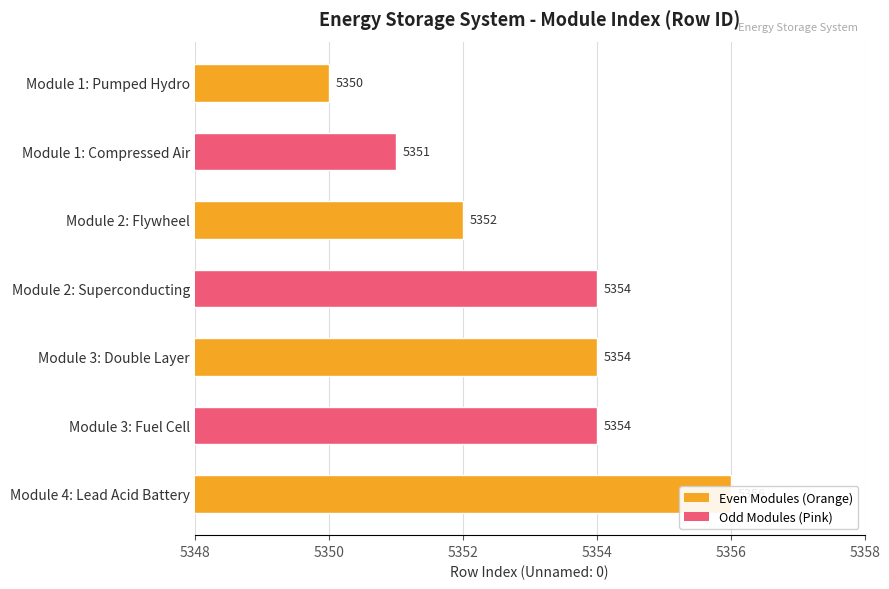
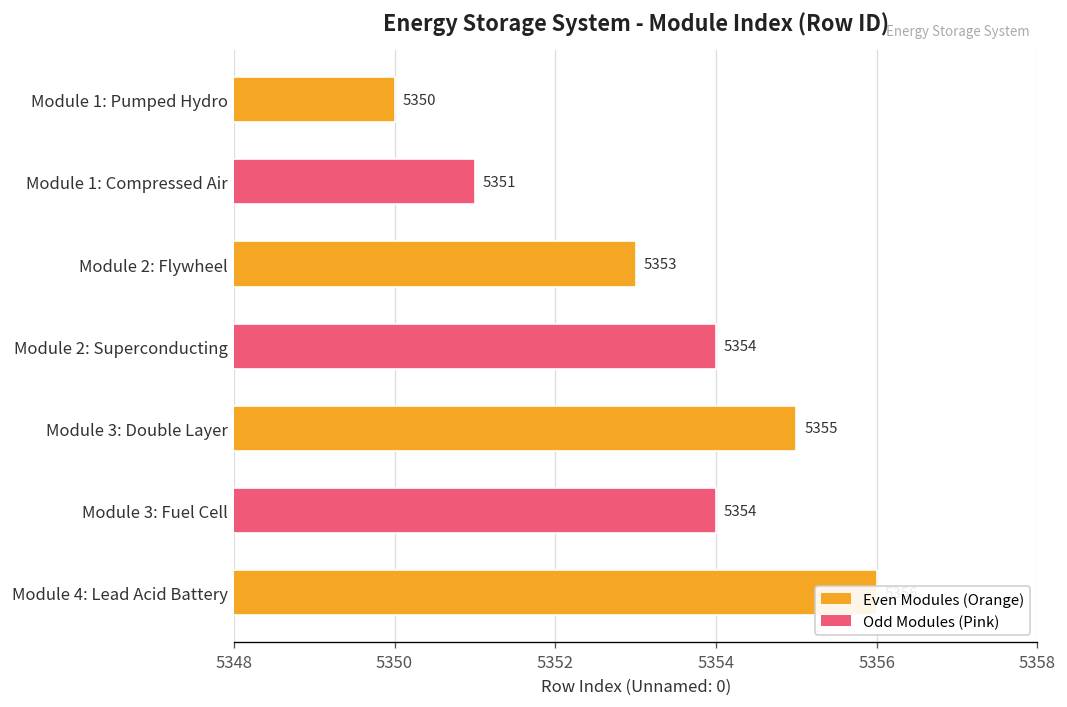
  {
    "Module 1: Pumped Hydro": 5350,
    "Module 1: Compressed Air": 5351,
-   "Module 2: Flywheel": 5352,
+   "Module 2: Flywheel": 5353,
    "Module 2: Superconducting": 5354,
-   "Module 3: Double Layer": 5354,
+   "Module 3: Double Layer": 5355,
    "Module 3: Fuel Cell": 5354
  }
